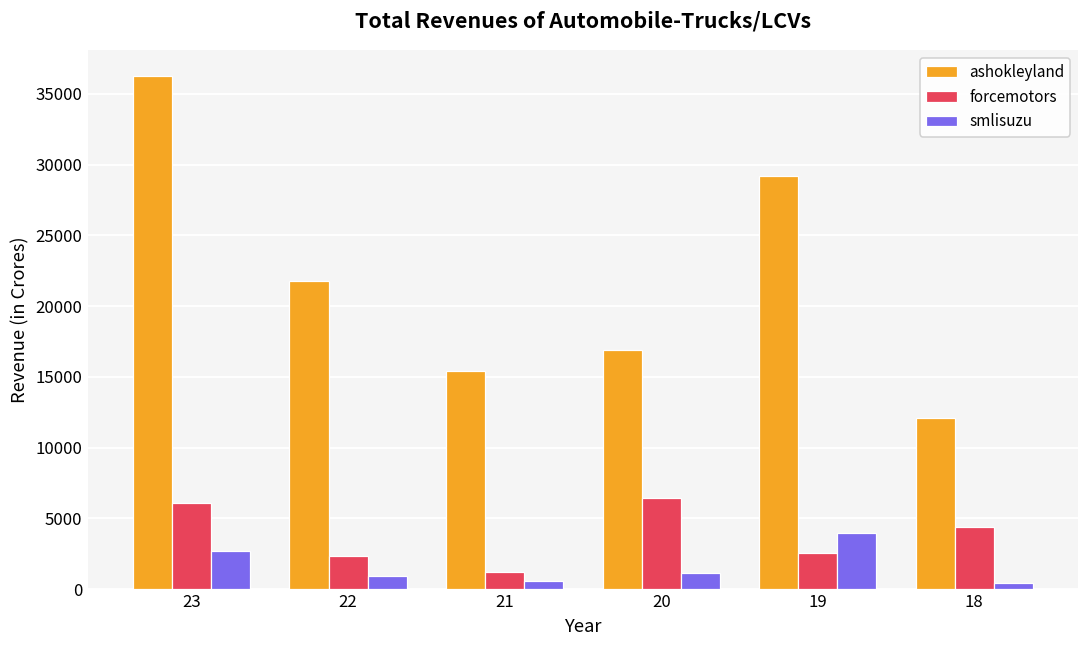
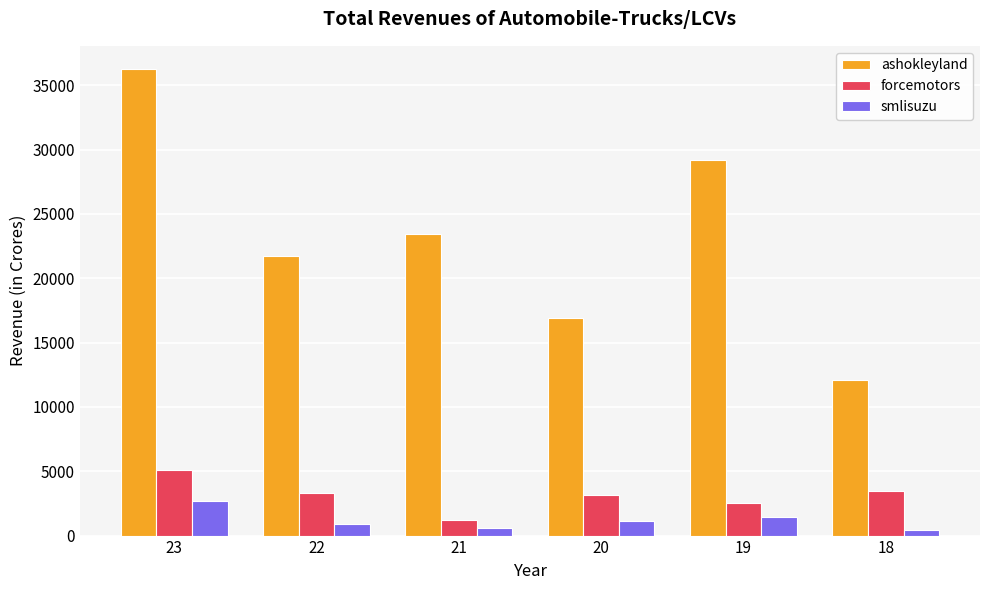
  {
    "ashokleyland": {
      "23": 36300,
      "22": 21800,
-     "21": 15400,
+     "21": 23400,
      "20": 16900,
      "19": 29200,
      "18": 12100
    },
    "forcemotors": {
-     "23": 6100,
-     "22": 2400,
+     "23": 5100,
+     "22": 3300,
      "21": 1200,
-     "20": 6400,
+     "20": 3100,
      "19": 2600,
-     "18": 4400
+     "18": 3500
    },
    "smlisuzu": {
      "23": 2700,
      "22": 900,
      "21": 600,
      "20": 1200,
-     "19": 3900,
+     "19": 1400,
      "18": 400
    }
  }
